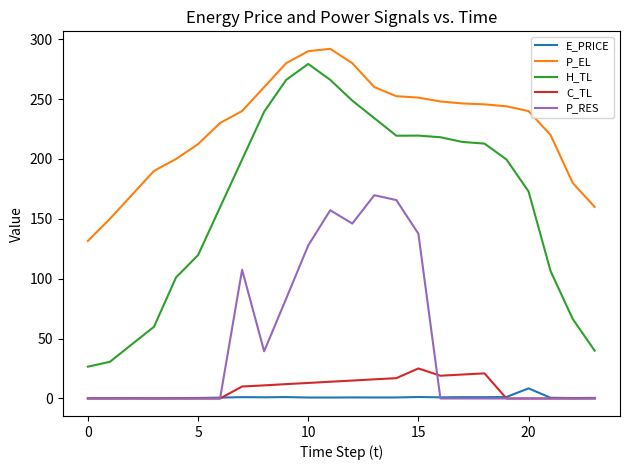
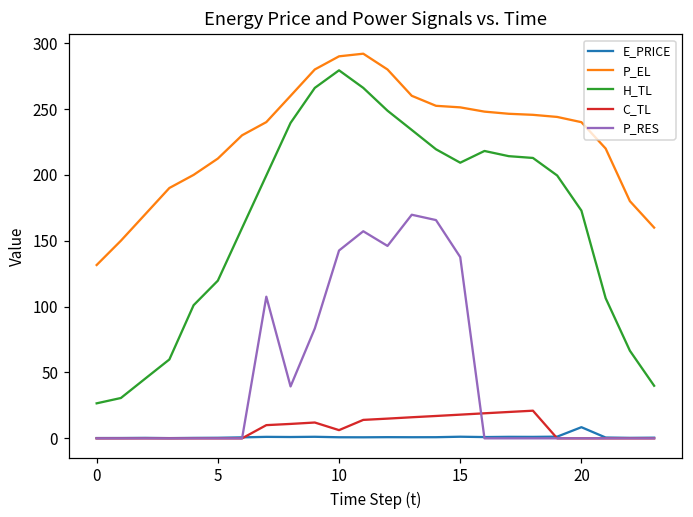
  {
    "E_PRICE": {
      "10": 1,
      "15": 1,
      "20": 8
    },
    "P_EL": {
      "0": 132,
      "5": 212,
      "10": 290,
      "15": 251,
      "20": 240
    },
    "H_TL": {
      "0": 27,
      "5": 120,
      "10": 279,
-     "15": 220,
+     "15": 209,
      "20": 173
    },
    "C_TL": {
-     "10": 13,
-     "15": 25
+     "10": 6,
+     "15": 18
    },
    "P_RES": {
-     "10": 128,
+     "10": 143,
      "15": 138
    }
  }
